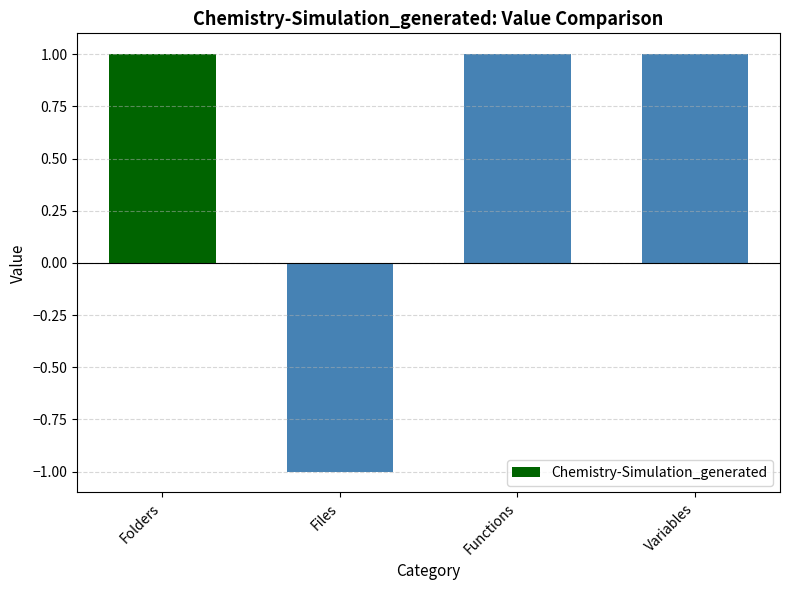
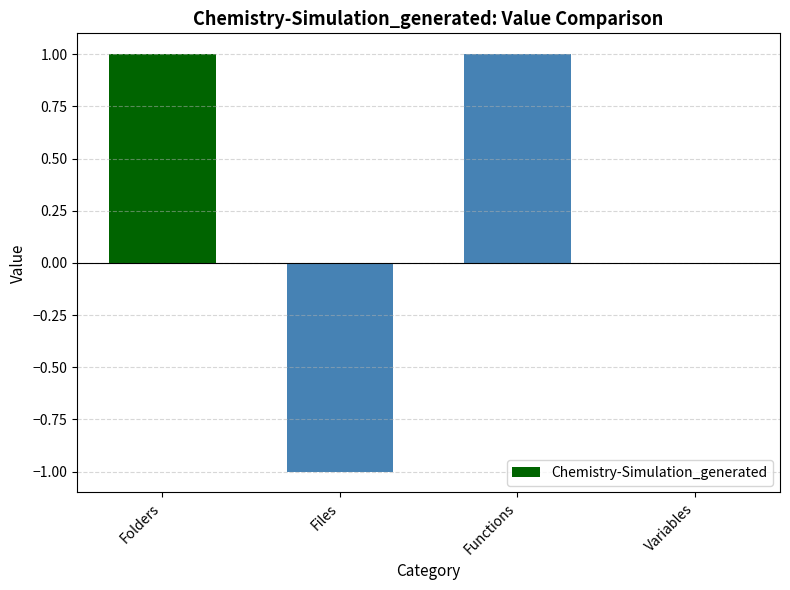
  {
    "Folders": 1,
    "Files": -1,
    "Functions": 1,
-   "Variables": 1
+   "Variables": 0
  }
